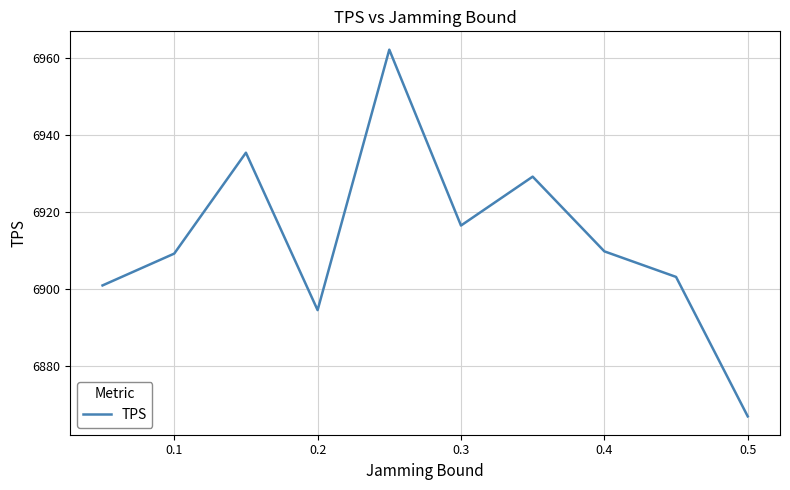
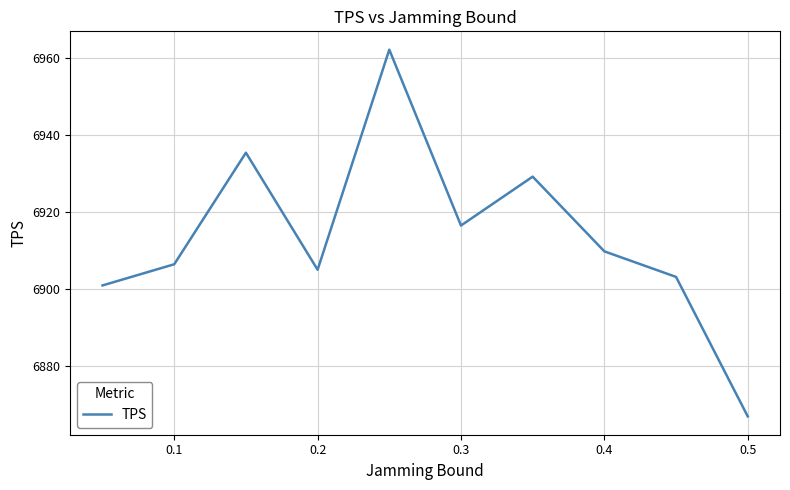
  {
-   "0.1": 6909,
-   "0.2": 6894,
+   "0.1": 6906,
+   "0.2": 6905,
    "0.3": 6916,
    "0.4": 6910,
    "0.5": 6867
  }
